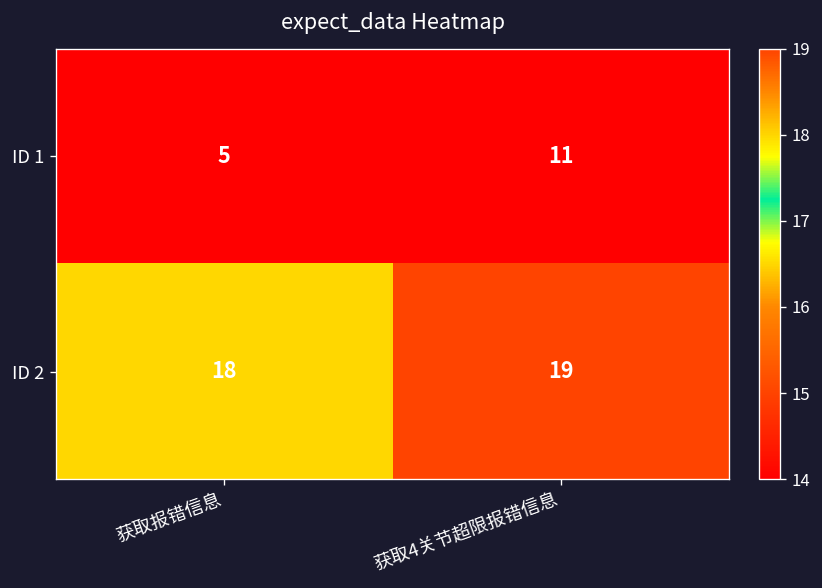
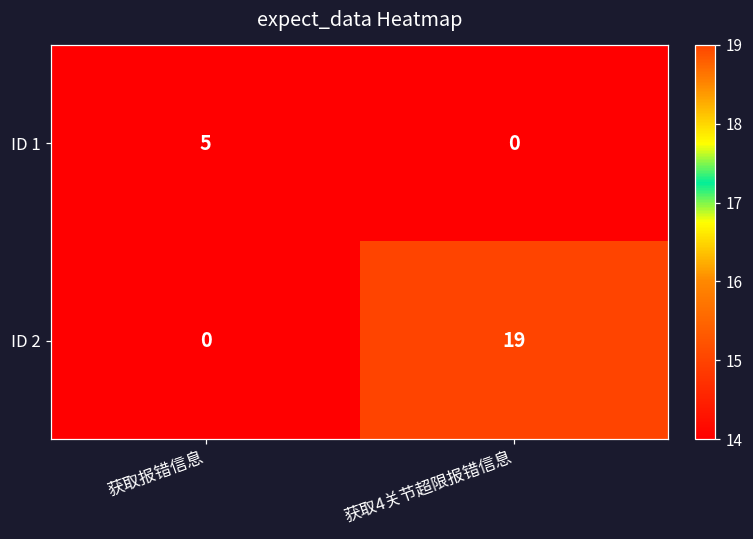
  {
    "ID 1": {
      "获取报错信息": 5,
-     "获取4关节超限报错信息": 11
+     "获取4关节超限报错信息": 0
    },
    "ID 2": {
-     "获取报错信息": 18,
+     "获取报错信息": 0,
      "获取4关节超限报错信息": 19
    }
  }
